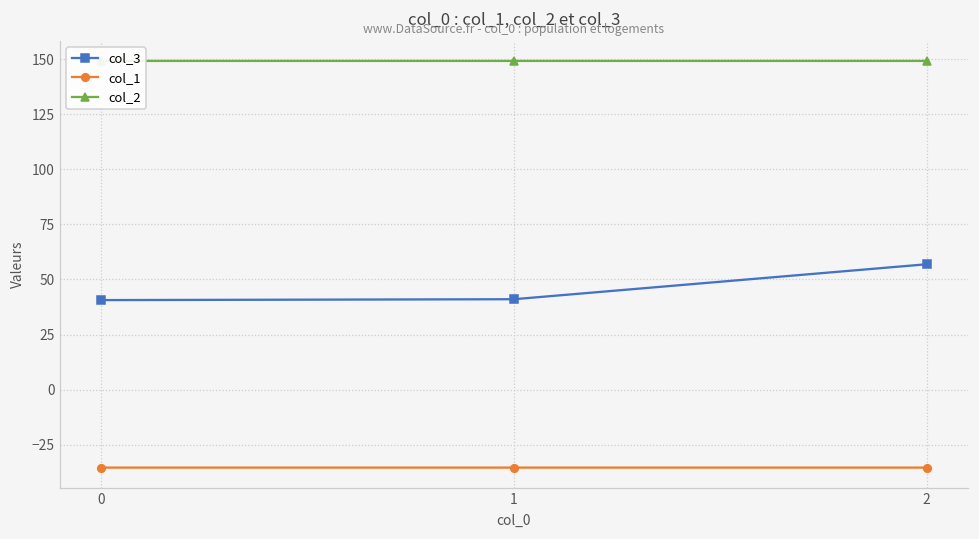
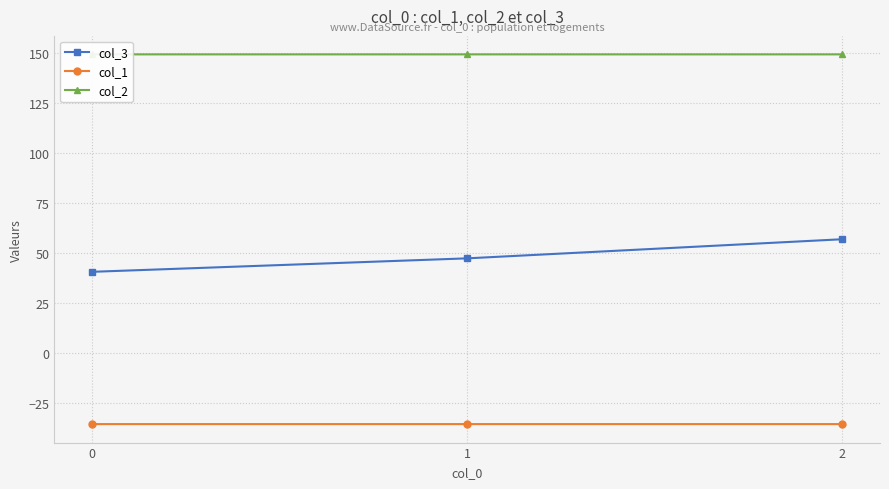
  {
    "col_3": {
      "0": 41,
-     "1": 41,
+     "1": 47,
      "2": 57
    },
    "col_1": {
      "0": -35,
      "1": -35,
      "2": -35
    },
    "col_2": {
      "1": 149,
      "2": 149
    }
  }
